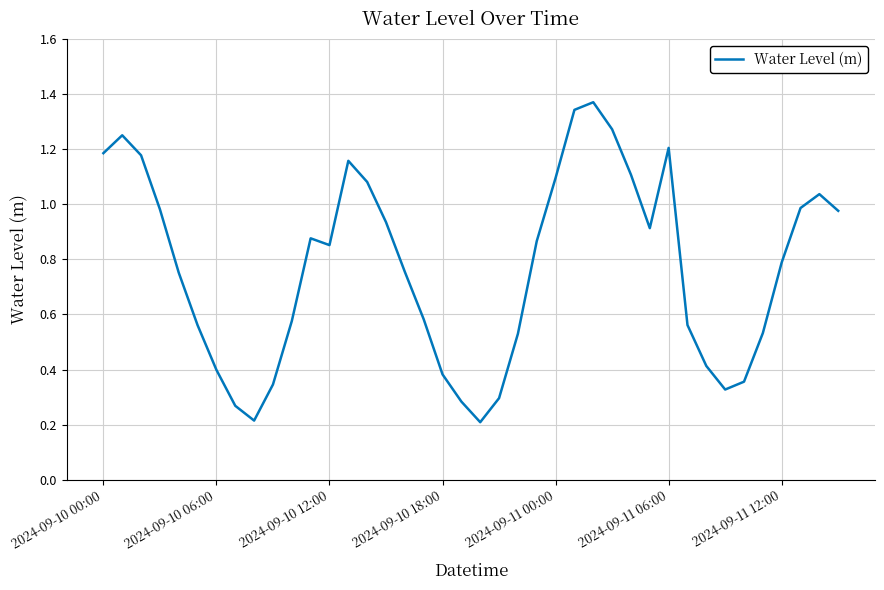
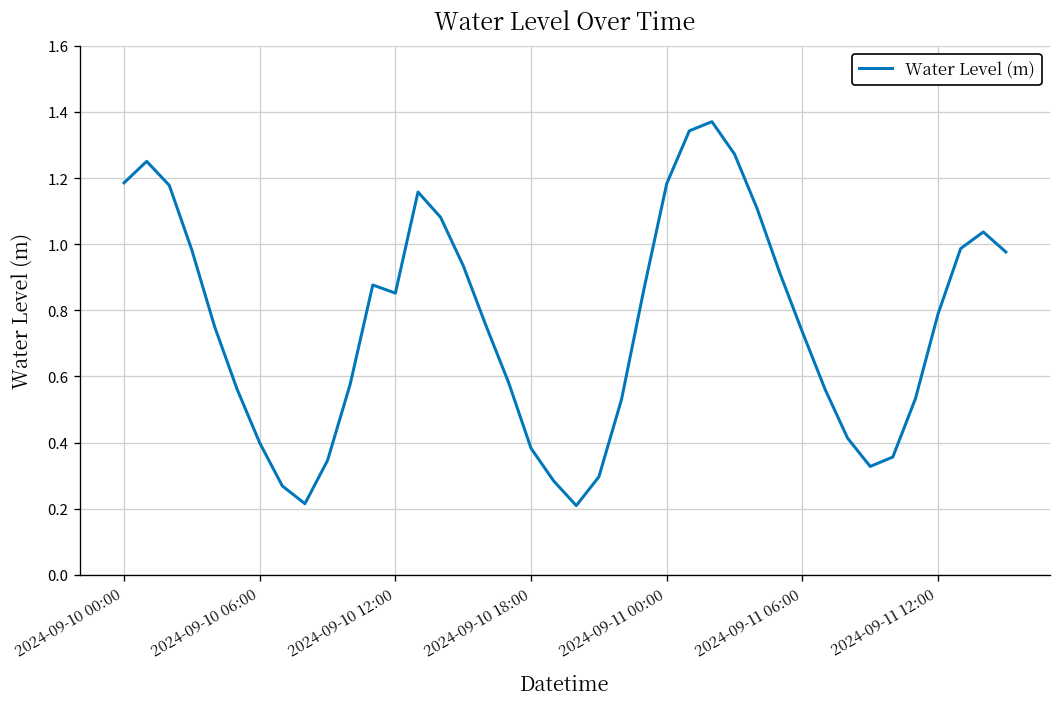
  {
    "2024-09-10 00:00": 1.19,
    "2024-09-10 06:00": 0.40,
    "2024-09-10 12:00": 0.85,
    "2024-09-10 18:00": 0.38,
-   "2024-09-11 00:00": 1.10,
-   "2024-09-11 06:00": 1.20,
+   "2024-09-11 00:00": 1.18,
+   "2024-09-11 06:00": 0.73,
    "2024-09-11 12:00": 0.79
  }
